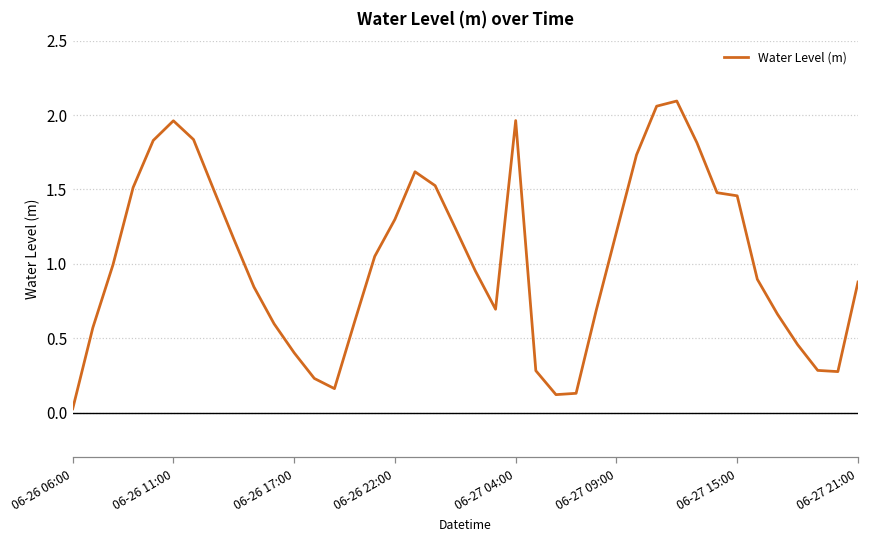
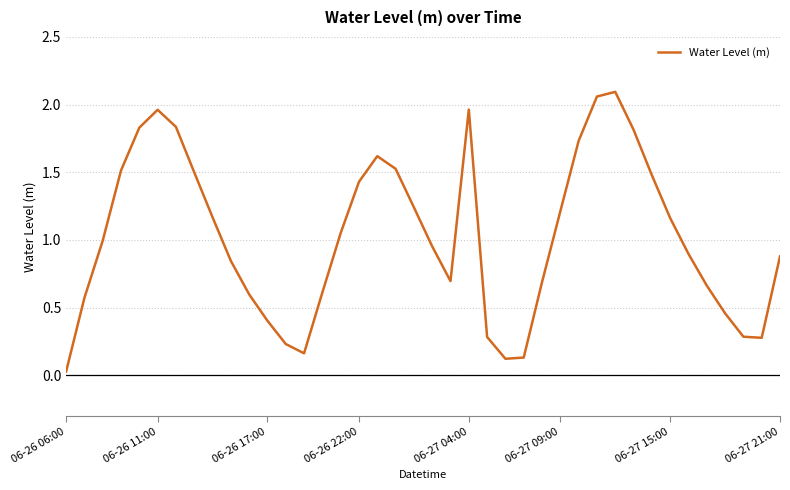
  {
    "06-26 06:00": 0.03,
    "06-26 11:00": 1.96,
    "06-26 17:00": 0.40,
-   "06-26 22:00": 1.30,
+   "06-26 22:00": 1.43,
    "06-27 04:00": 1.96,
    "06-27 09:00": 1.21,
-   "06-27 15:00": 1.46,
+   "06-27 15:00": 1.16,
    "06-27 21:00": 0.88
  }
